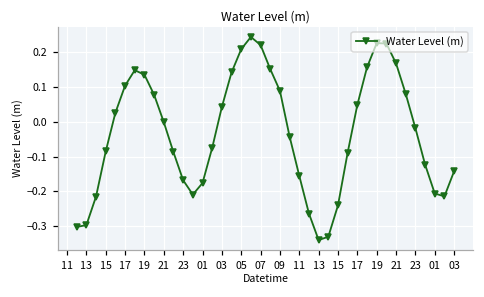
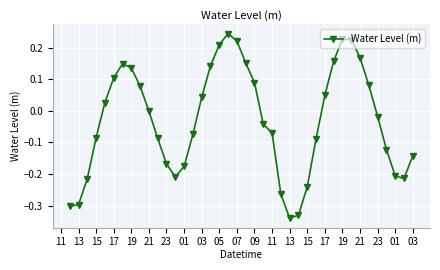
  {
    "05": 0.21,
    "07": 0.22,
    "09": 0.09,
-   "11": -0.16
+   "11": -0.07
  }
